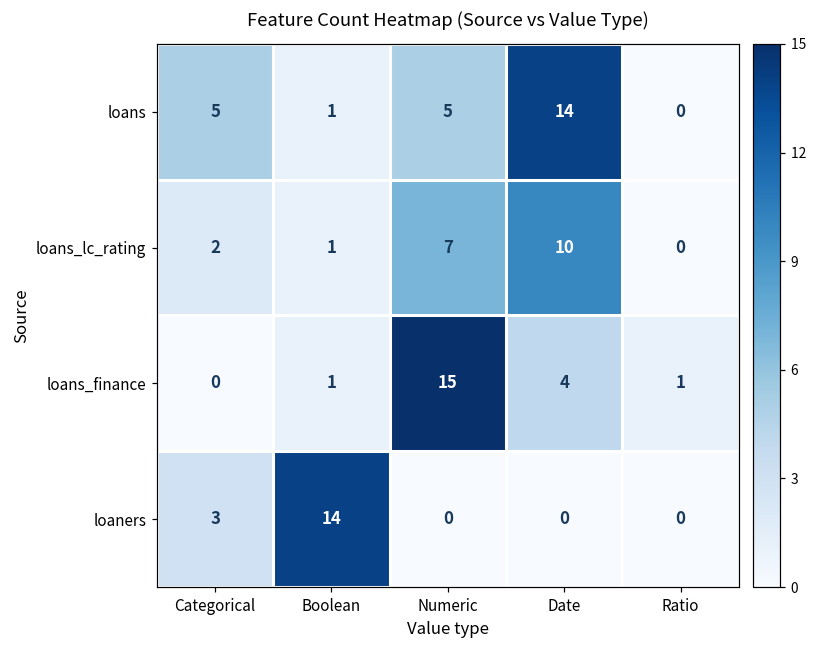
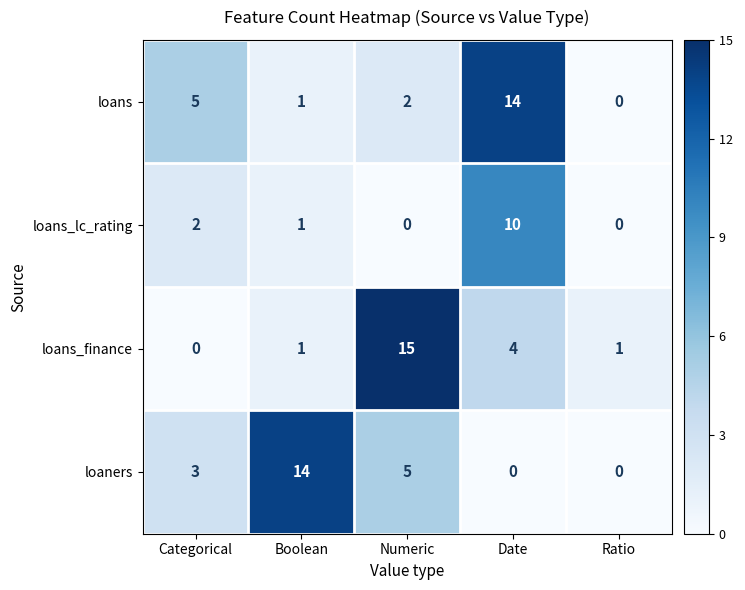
  {
    "loans": {
      "Categorical": 5,
      "Boolean": 1,
-     "Numeric": 5,
+     "Numeric": 2,
      "Date": 14,
      "Ratio": 0
    },
    "loans_lc_rating": {
      "Categorical": 2,
      "Boolean": 1,
-     "Numeric": 7,
+     "Numeric": 0,
      "Date": 10,
      "Ratio": 0
    },
    "loans_finance": {
      "Categorical": 0,
      "Boolean": 1,
      "Numeric": 15,
      "Date": 4,
      "Ratio": 1
    },
    "loaners": {
      "Categorical": 3,
      "Boolean": 14,
-     "Numeric": 0,
+     "Numeric": 5,
      "Date": 0,
      "Ratio": 0
    }
  }
